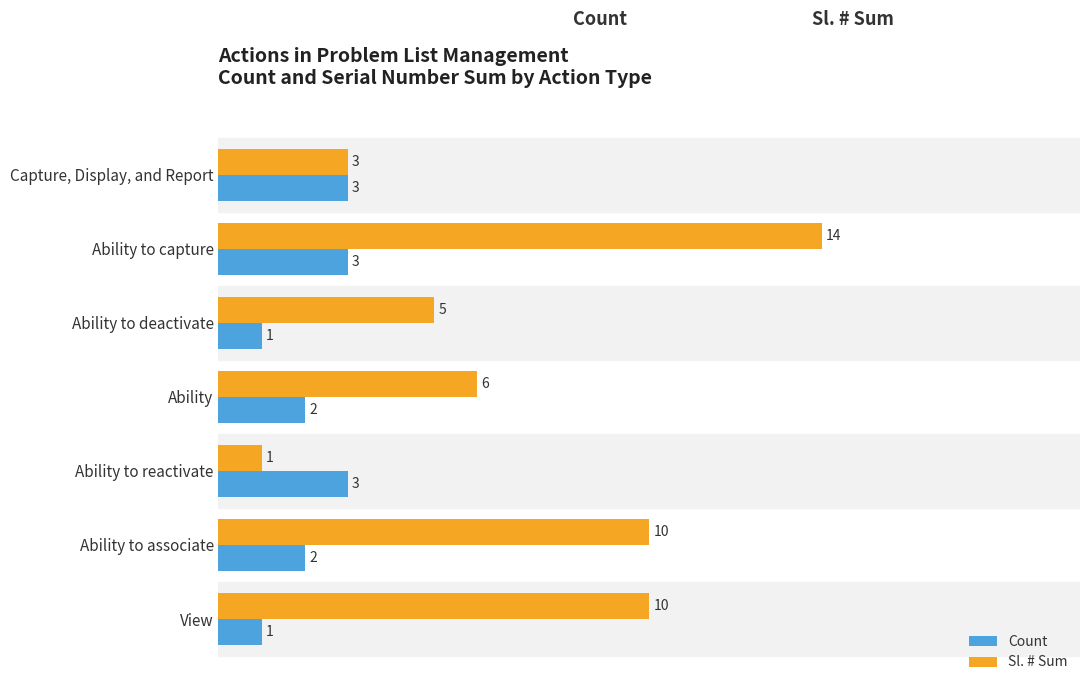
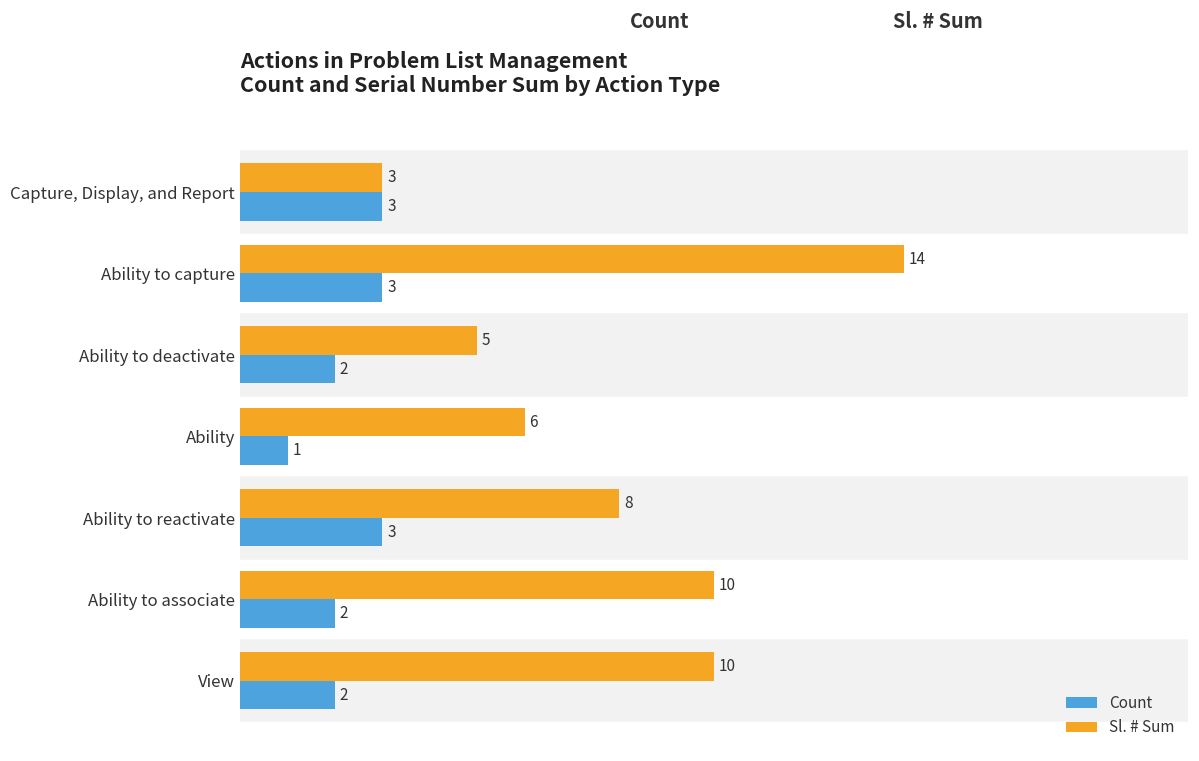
  {
    "Count": {
      "Capture, Display, and Report": 3,
      "Ability to capture": 3,
-     "Ability to deactivate": 1,
-     "Ability": 2,
+     "Ability to deactivate": 2,
+     "Ability": 1,
      "Ability to reactivate": 3,
      "Ability to associate": 2,
-     "View": 1
+     "View": 2
    },
    "Sl. # Sum": {
      "Capture, Display, and Report": 3,
      "Ability to capture": 14,
      "Ability to deactivate": 5,
      "Ability": 6,
-     "Ability to reactivate": 1,
+     "Ability to reactivate": 8,
      "Ability to associate": 10,
      "View": 10
    }
  }
